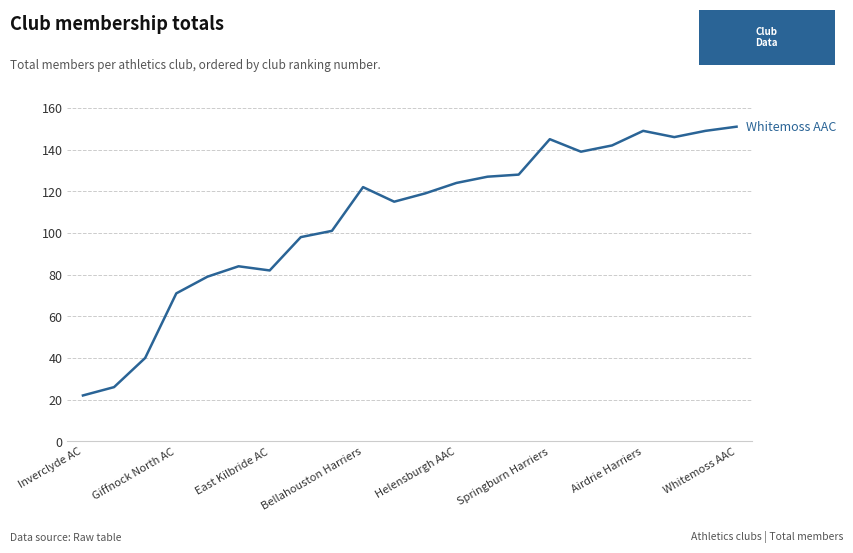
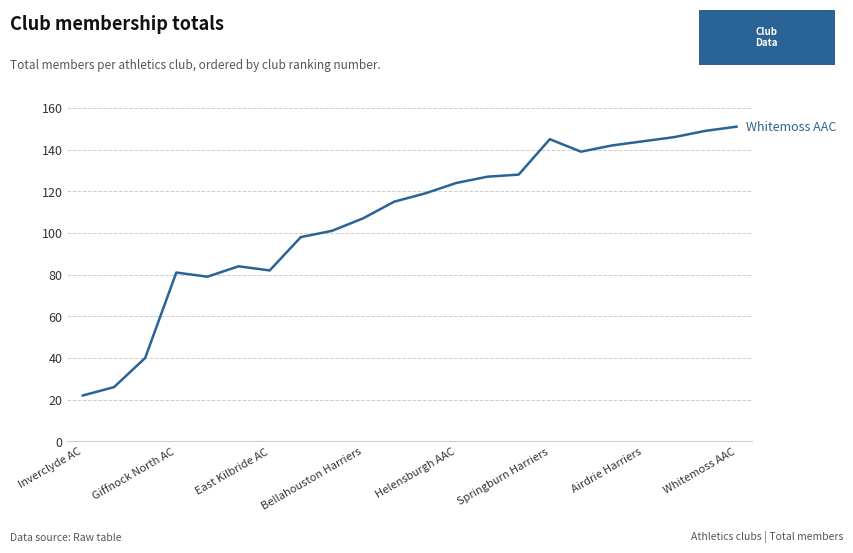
  {
    "Inverclyde AC": 22,
-   "Giffnock North AC": 71,
+   "Giffnock North AC": 81,
    "East Kilbride AC": 82,
-   "Bellahouston Harriers": 122,
+   "Bellahouston Harriers": 107,
    "Helensburgh AAC": 124,
    "Springburn Harriers": 145,
-   "Airdrie Harriers": 149,
+   "Airdrie Harriers": 144,
    "Whitemoss AAC": 151
  }
